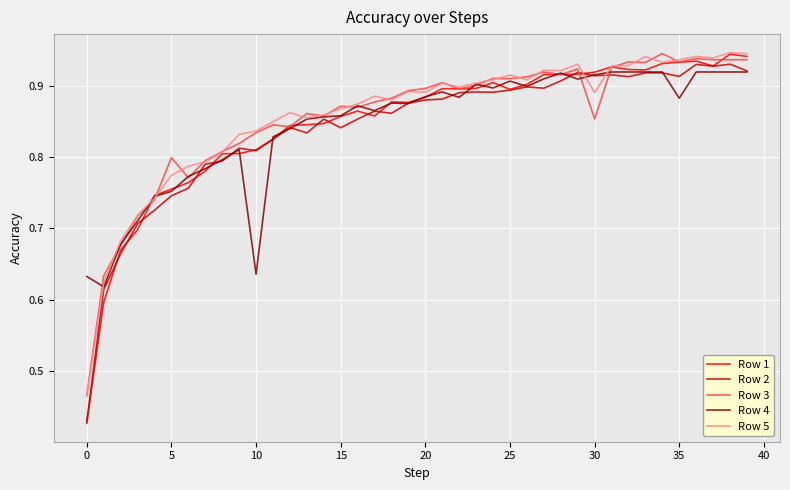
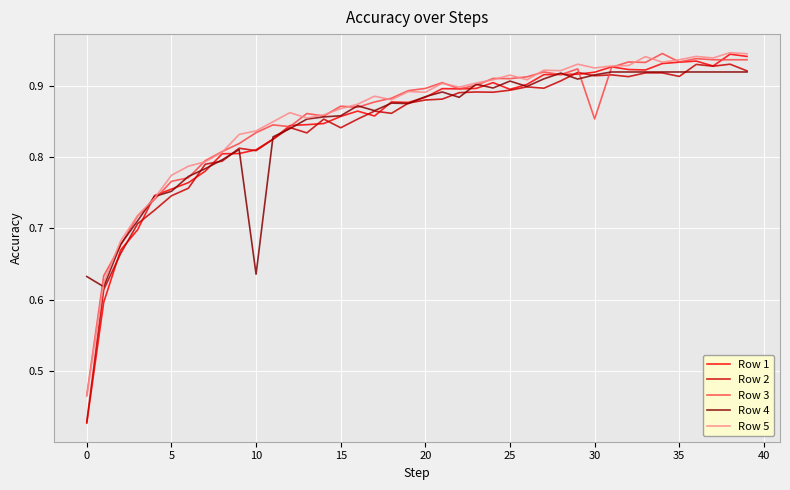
  {
    "Row 3": {
-     "5": 0.80,
+     "5": 0.77,
      "20": 0.90,
      "30": 0.85
    },
    "Row 4": {
      "0": 0.63,
      "10": 0.64,
-     "35": 0.88
+     "35": 0.92
    },
    "Row 5": {
      "5": 0.77,
      "20": 0.89,
      "25": 0.92,
-     "30": 0.89
+     "30": 0.93
    }
  }
